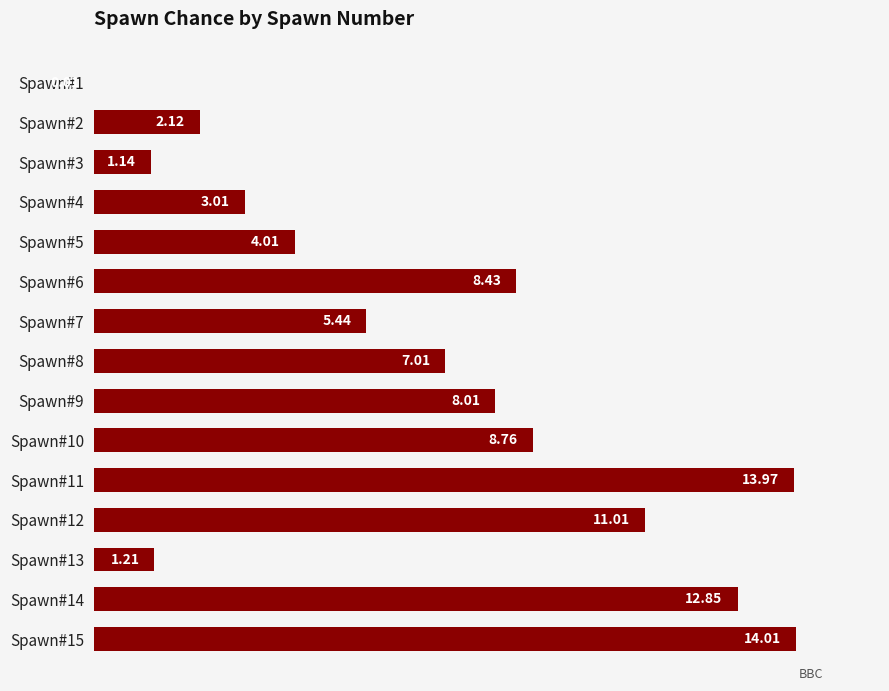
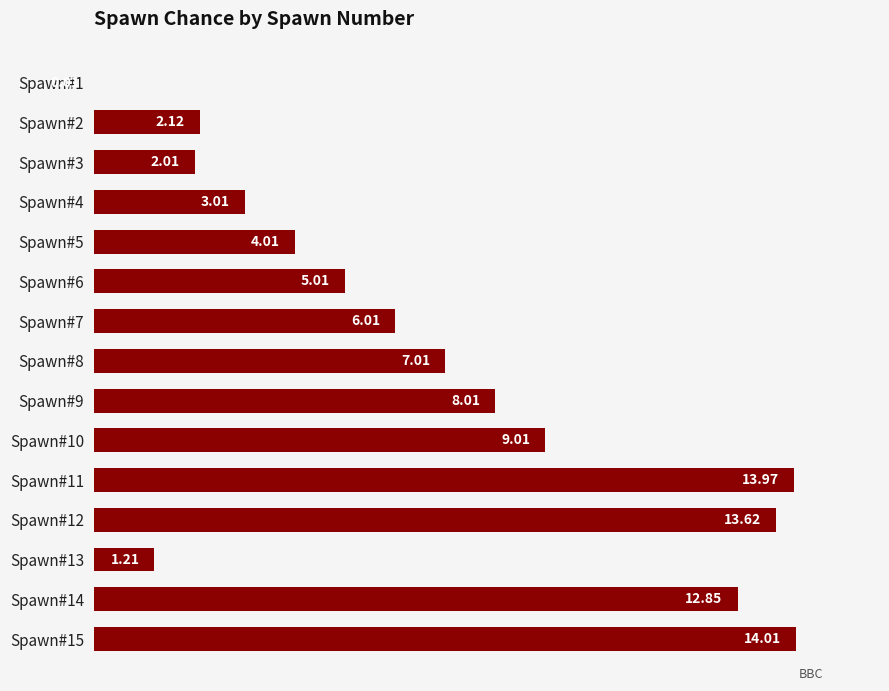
  {
    "Spawn#2": 2.12,
-   "Spawn#3": 1.14,
+   "Spawn#3": 2.01,
    "Spawn#4": 3.01,
    "Spawn#5": 4.01,
-   "Spawn#6": 8.43,
-   "Spawn#7": 5.44,
+   "Spawn#6": 5.01,
+   "Spawn#7": 6.01,
    "Spawn#8": 7.01,
    "Spawn#9": 8.01,
-   "Spawn#10": 8.76,
+   "Spawn#10": 9.01,
    "Spawn#11": 13.97,
-   "Spawn#12": 11.01,
+   "Spawn#12": 13.62,
    "Spawn#13": 1.21,
    "Spawn#14": 12.85,
    "Spawn#15": 14.01
  }
